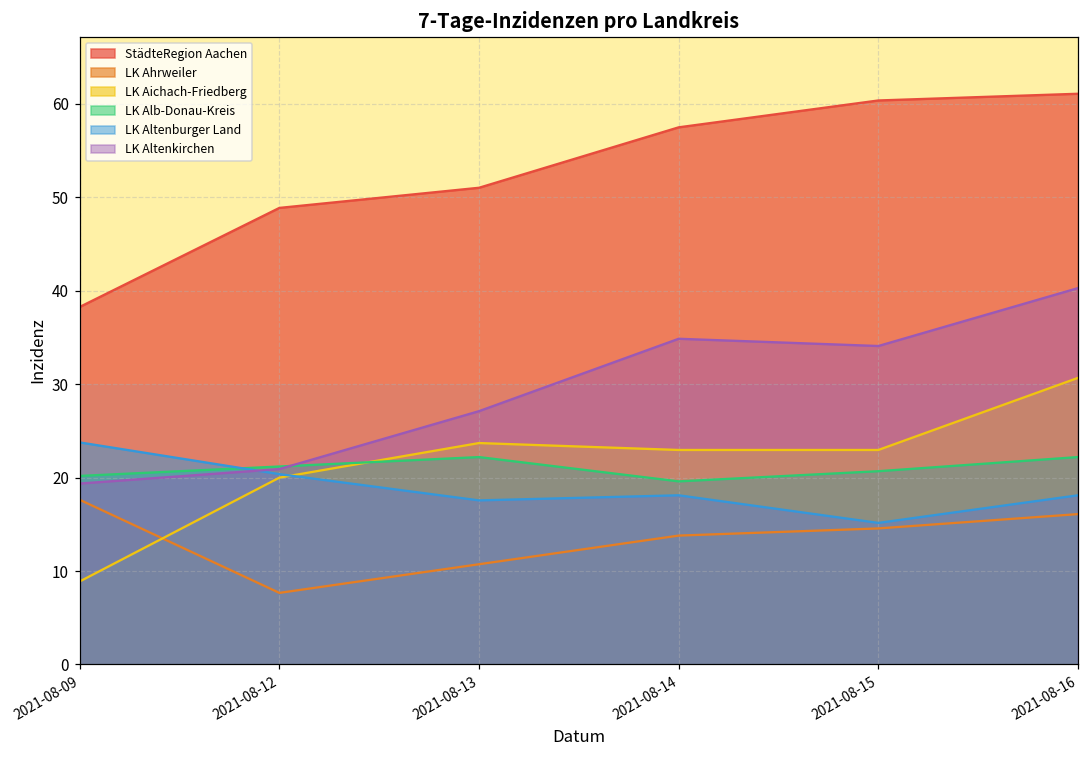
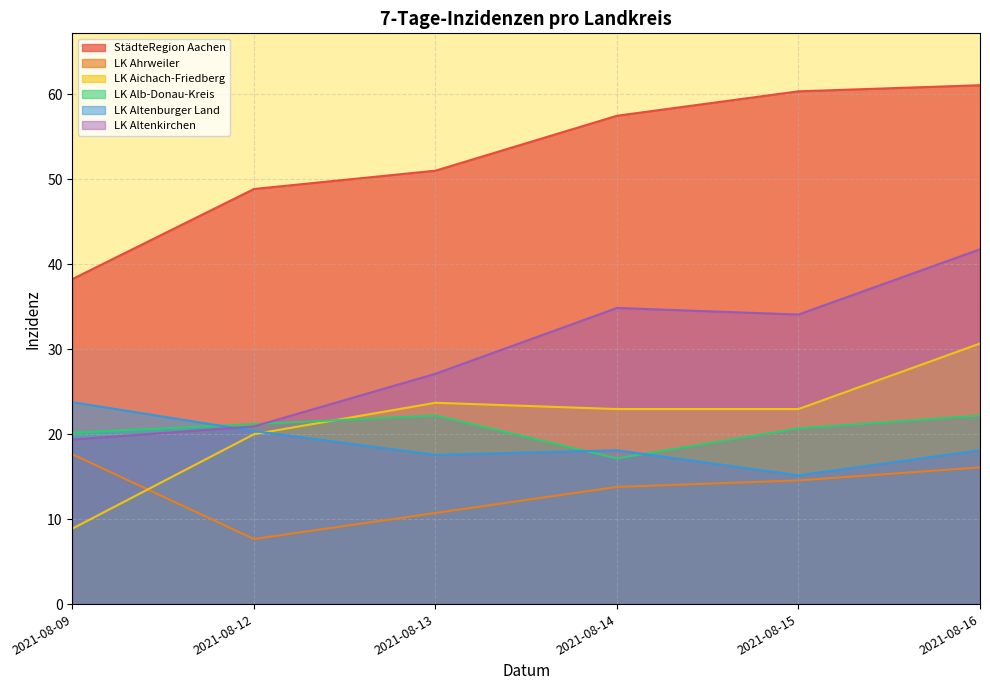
  {
    "LK Aichach-Friedberg": {
      "2021-08-09": 9,
      "2021-08-12": 20,
      "2021-08-13": 24,
      "2021-08-14": 23,
      "2021-08-15": 23,
      "2021-08-16": 31
    },
    "LK Alb-Donau-Kreis": {
      "2021-08-09": 20,
      "2021-08-13": 22,
-     "2021-08-14": 20,
+     "2021-08-14": 17,
      "2021-08-15": 21,
      "2021-08-16": 22
    },
    "LK Altenburger Land": {
      "2021-08-09": 24,
      "2021-08-12": 20,
      "2021-08-13": 18,
      "2021-08-14": 18,
      "2021-08-15": 15,
      "2021-08-16": 18
    },
    "LK Altenkirchen": {
      "2021-08-09": 19,
      "2021-08-13": 27,
      "2021-08-14": 35,
      "2021-08-15": 34,
-     "2021-08-16": 40
+     "2021-08-16": 42
    }
  }
